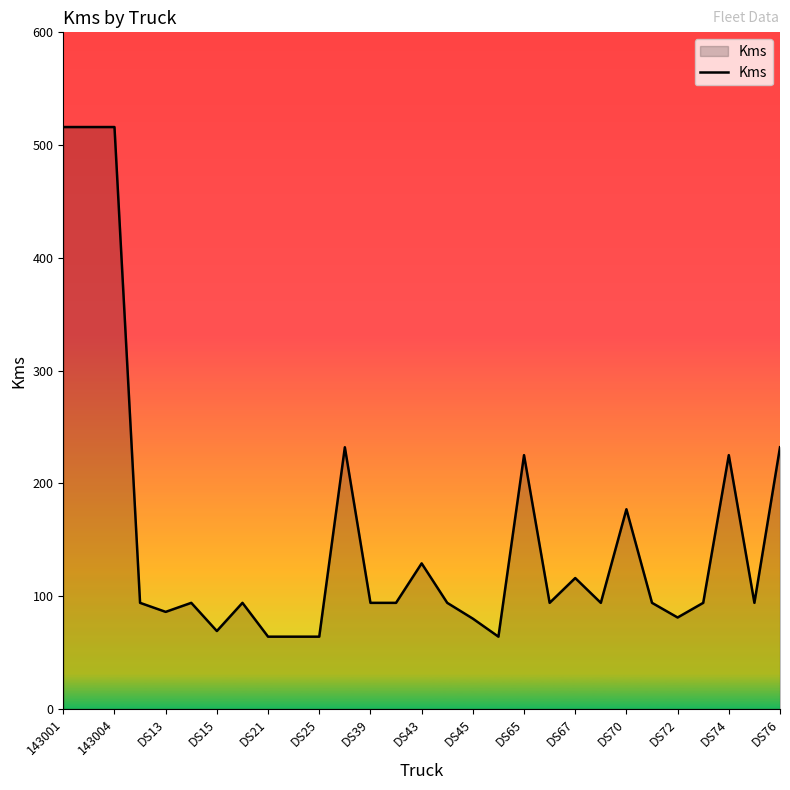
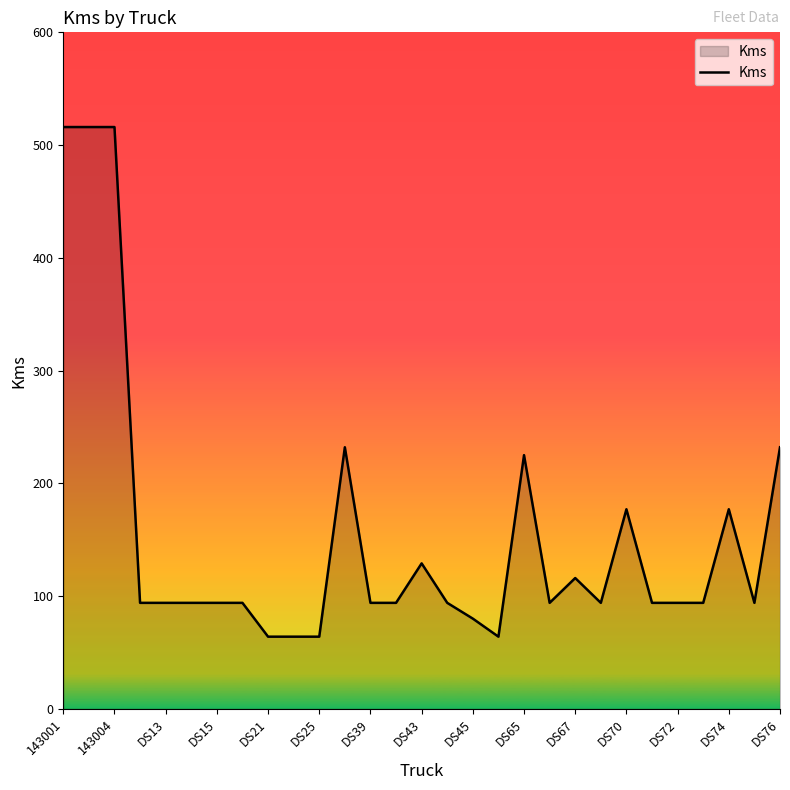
  {
    "143001": 516,
    "143004": 516,
-   "DS13": 86,
-   "DS15": 69,
+   "DS13": 94,
+   "DS15": 94,
    "DS21": 64,
    "DS25": 64,
    "DS39": 94,
    "DS43": 129,
    "DS45": 80,
    "DS65": 225,
    "DS67": 116,
    "DS70": 177,
-   "DS72": 81,
-   "DS74": 225,
+   "DS72": 94,
+   "DS74": 177,
    "DS76": 232
  }
